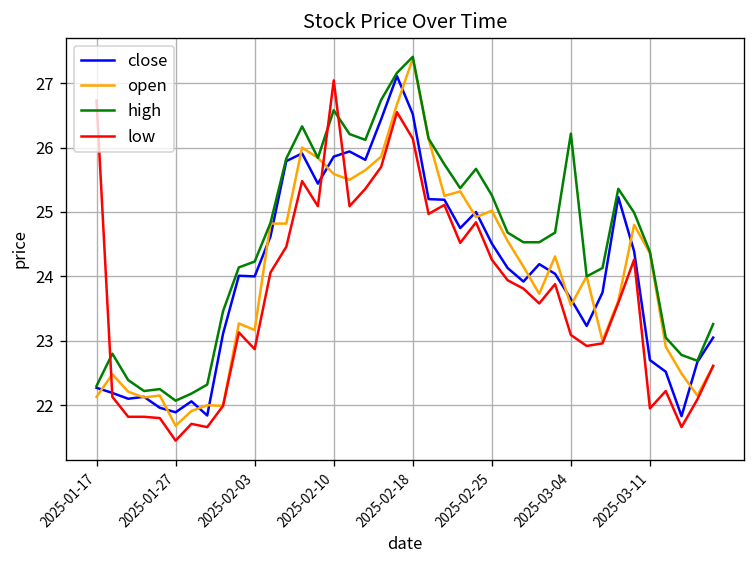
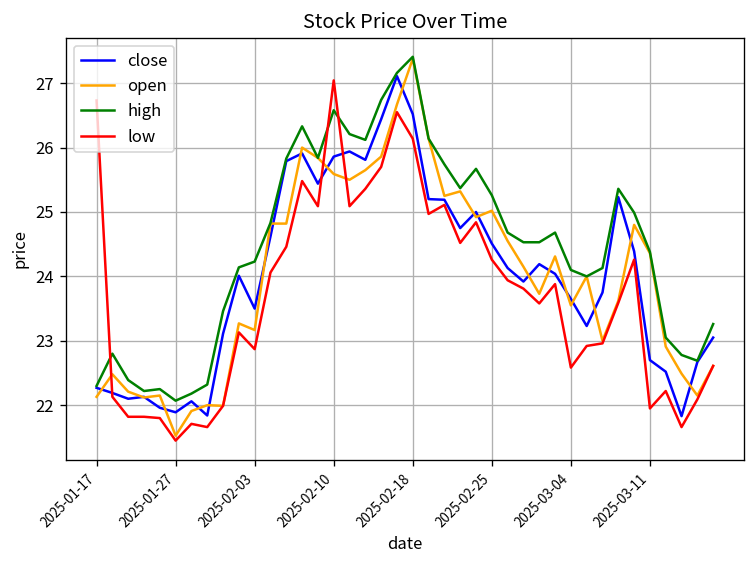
  {
    "close": {
      "2025-01-27": 21.9,
-     "2025-02-03": 24.0,
+     "2025-02-03": 23.5,
      "2025-02-10": 25.9,
      "2025-02-18": 26.5,
      "2025-02-25": 24.5,
      "2025-03-04": 23.6,
      "2025-03-11": 22.7
    },
    "open": {
      "2025-01-17": 22.1,
-     "2025-01-27": 21.7,
+     "2025-01-27": 21.5,
      "2025-02-03": 23.2,
      "2025-02-10": 25.6,
      "2025-02-25": 25.0,
      "2025-03-04": 23.5
    },
    "high": {
      "2025-01-27": 22.1,
      "2025-02-03": 24.2,
      "2025-02-10": 26.6,
      "2025-02-25": 25.3,
-     "2025-03-04": 26.2
+     "2025-03-04": 24.1
    },
    "low": {
      "2025-01-27": 21.5,
      "2025-02-03": 22.9,
      "2025-02-10": 27.0,
      "2025-02-18": 26.1,
      "2025-02-25": 24.3,
-     "2025-03-04": 23.1,
+     "2025-03-04": 22.6,
      "2025-03-11": 22.0
    }
  }
